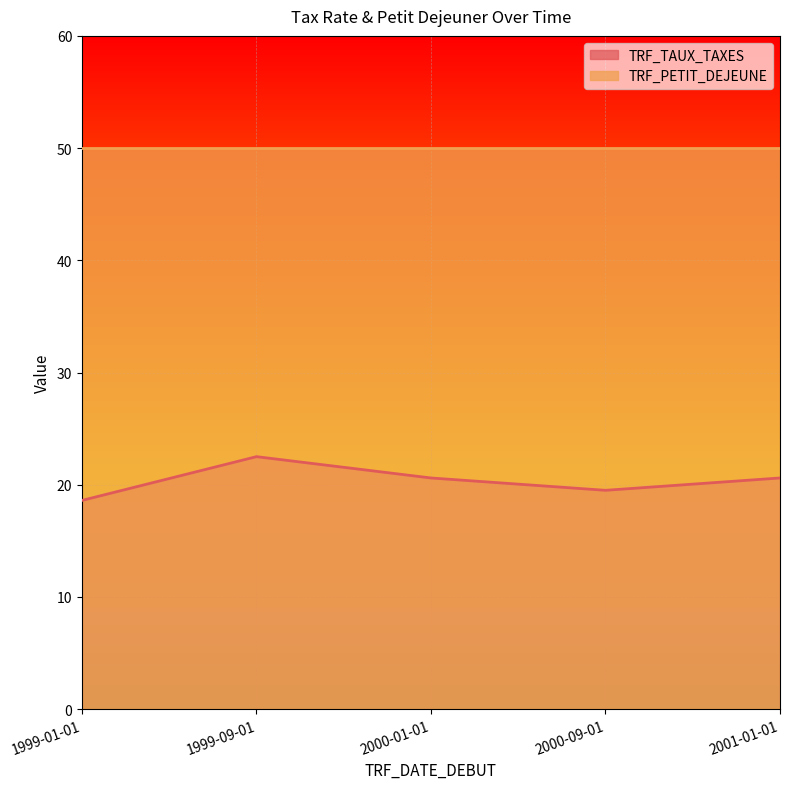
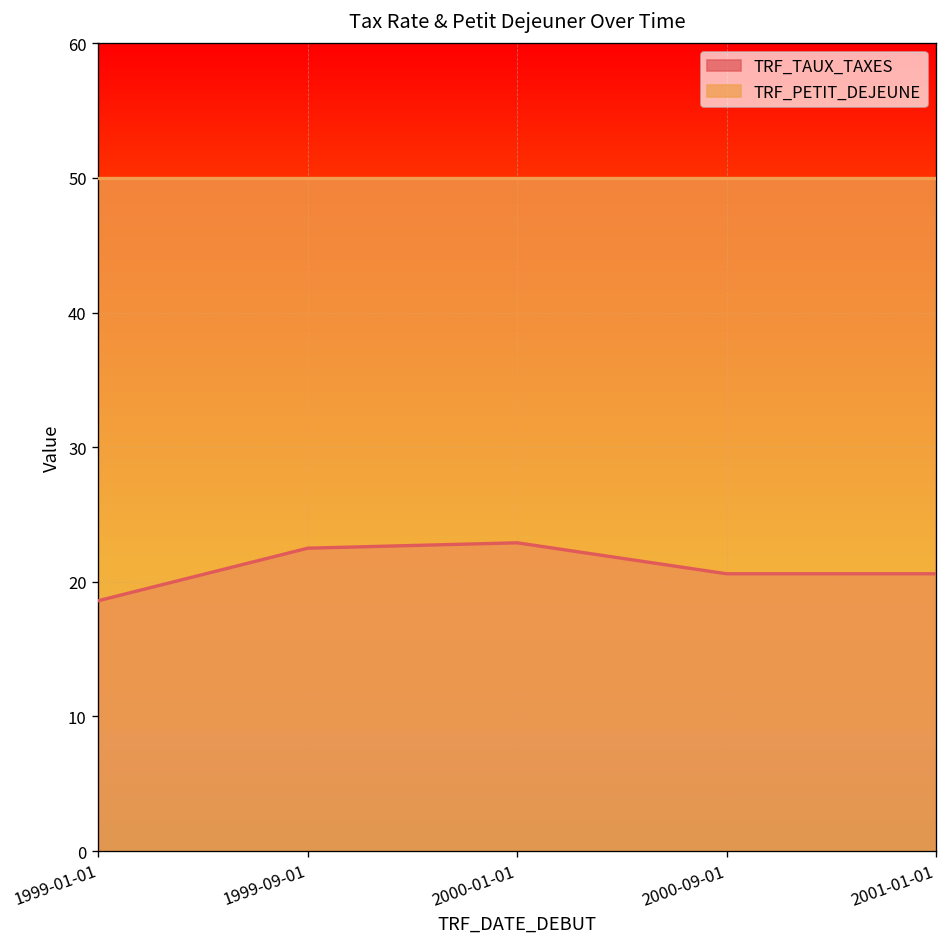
  {
    "TRF_TAUX_TAXES": {
      "1999-01-01": 18.6,
      "1999-09-01": 22.5,
-     "2000-01-01": 20.6,
-     "2000-09-01": 19.5,
+     "2000-01-01": 22.9,
+     "2000-09-01": 20.6,
      "2001-01-01": 20.6
    },
    "TRF_PETIT_DEJEUNE": {
      "1999-01-01": 50.0,
      "1999-09-01": 50.0,
      "2000-01-01": 50.0,
      "2000-09-01": 50.0,
      "2001-01-01": 50.0
    }
  }
